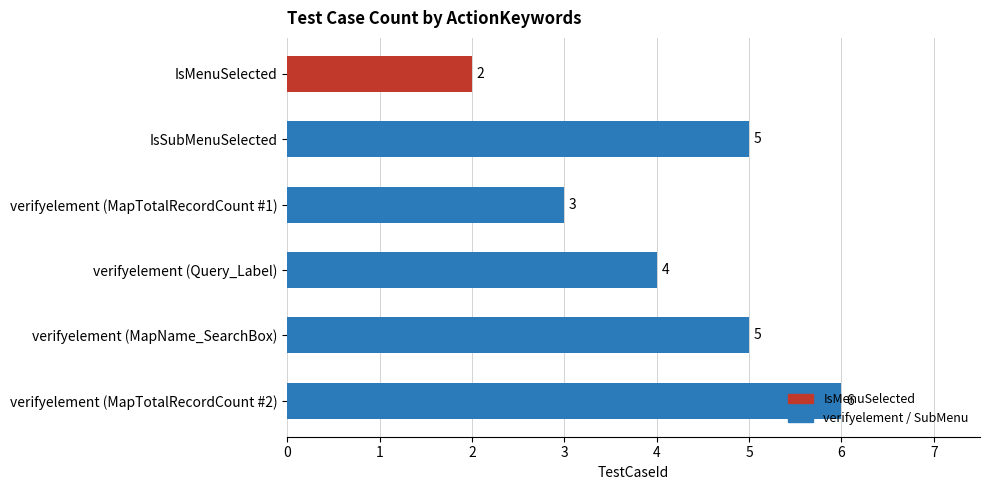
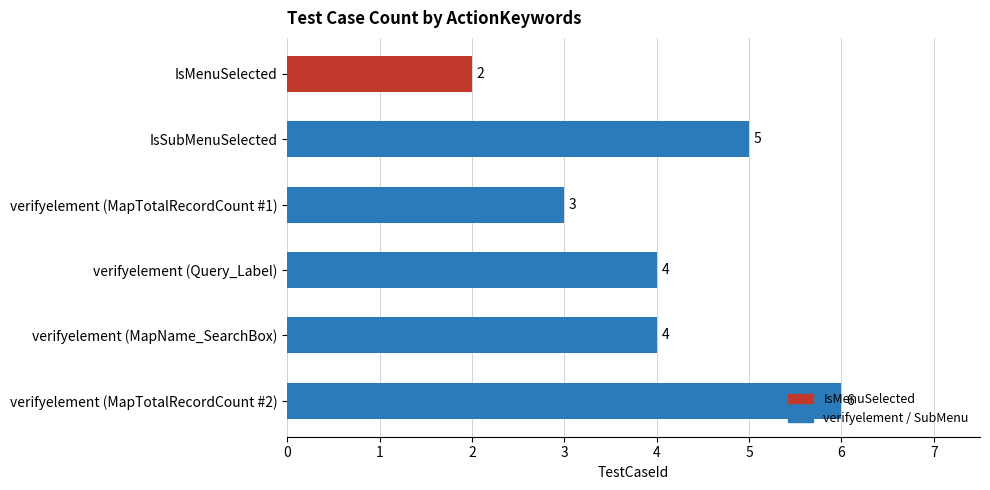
  {
    "IsMenuSelected": 2,
    "IsSubMenuSelected": 5,
    "verifyelement (MapTotalRecordCount #1)": 3,
    "verifyelement (Query_Label)": 4,
-   "verifyelement (MapName_SearchBox)": 5,
+   "verifyelement (MapName_SearchBox)": 4,
    "verifyelement (MapTotalRecordCount #2)": 6
  }
